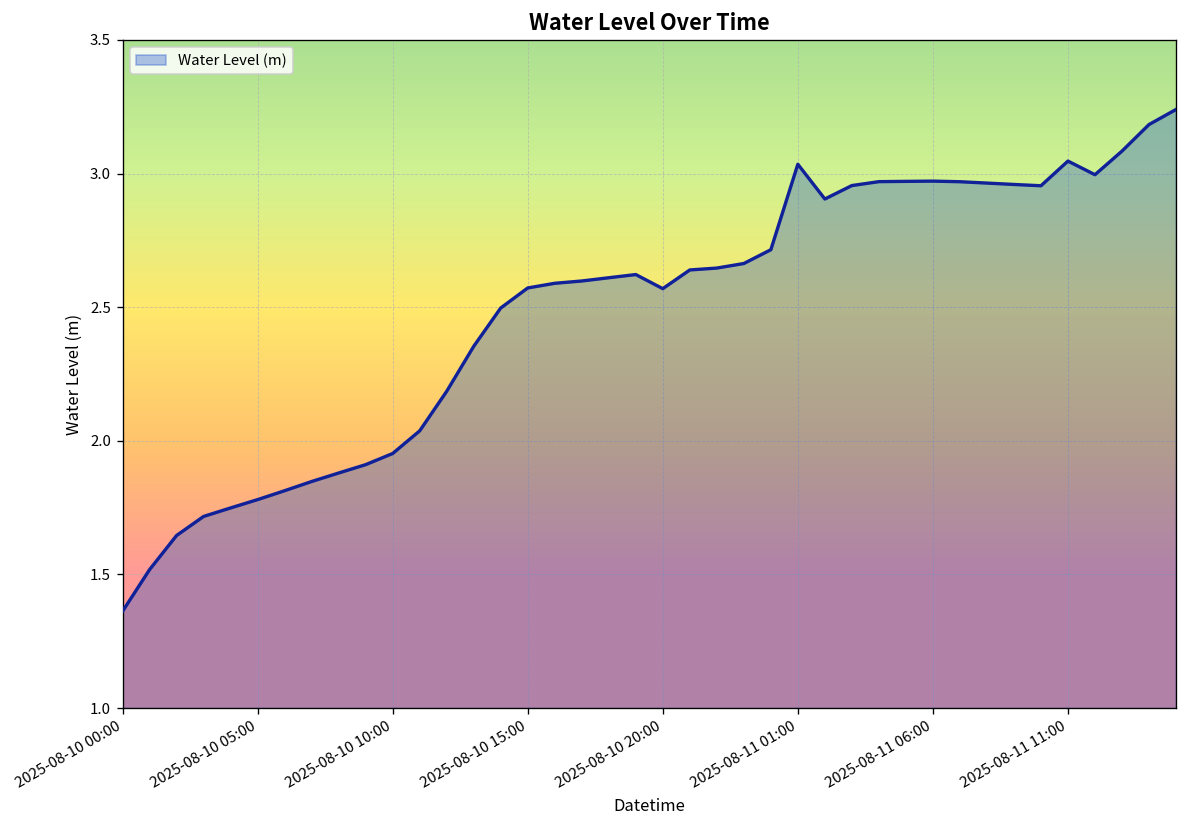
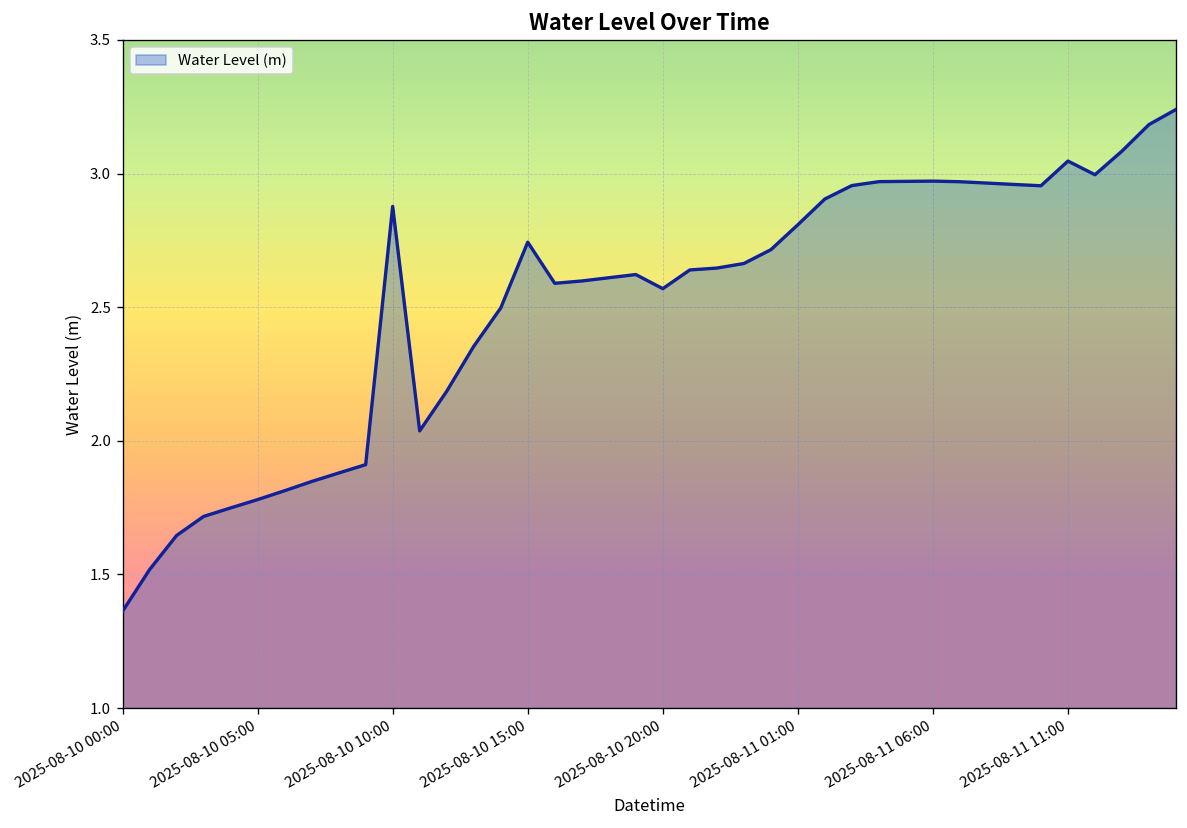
  {
    "2025-08-10 00:00": 1.36,
    "2025-08-10 05:00": 1.78,
-   "2025-08-10 10:00": 1.95,
-   "2025-08-10 15:00": 2.57,
+   "2025-08-10 10:00": 2.88,
+   "2025-08-10 15:00": 2.74,
    "2025-08-10 20:00": 2.57,
-   "2025-08-11 01:00": 3.04,
+   "2025-08-11 01:00": 2.81,
    "2025-08-11 06:00": 2.97,
    "2025-08-11 11:00": 3.05
  }
